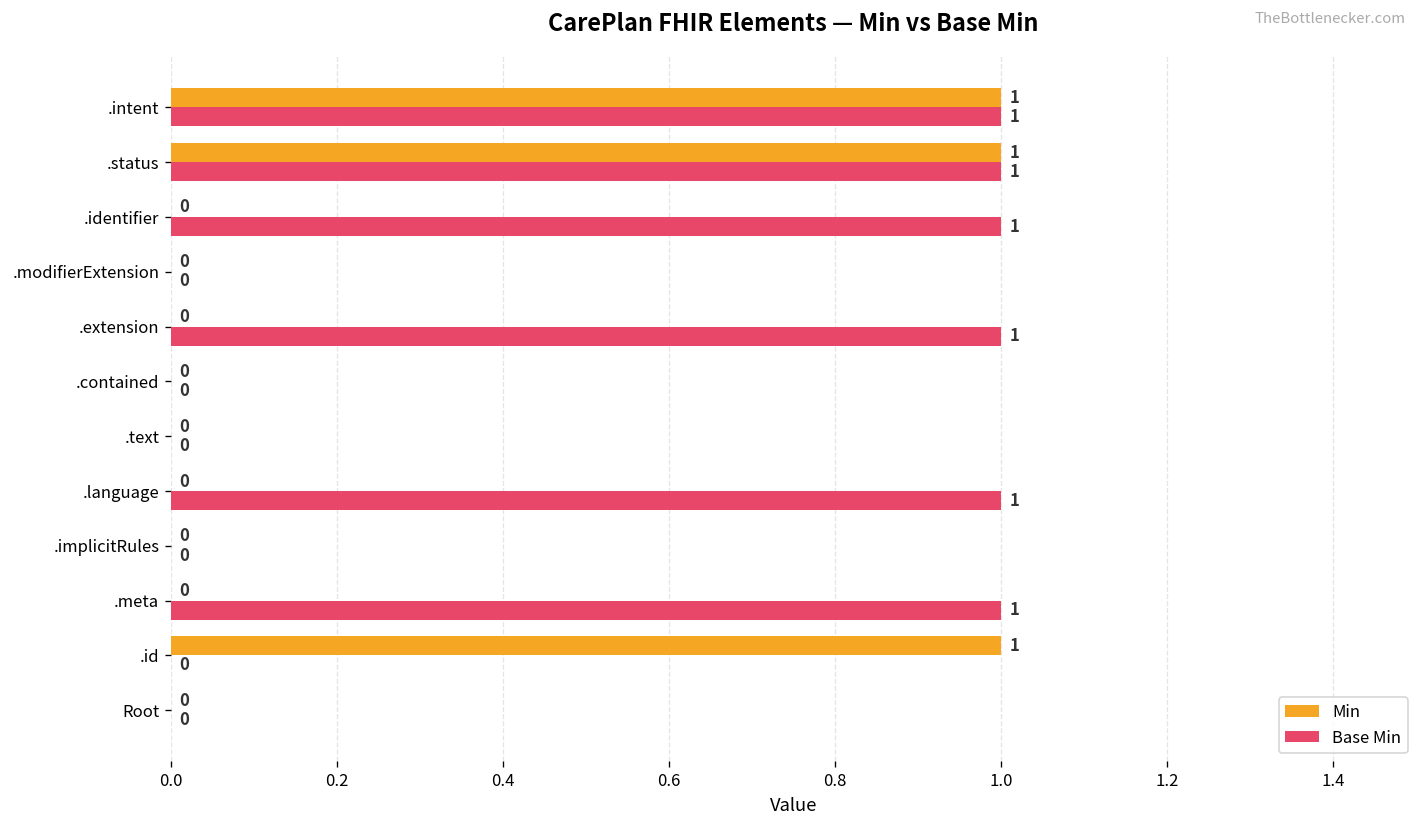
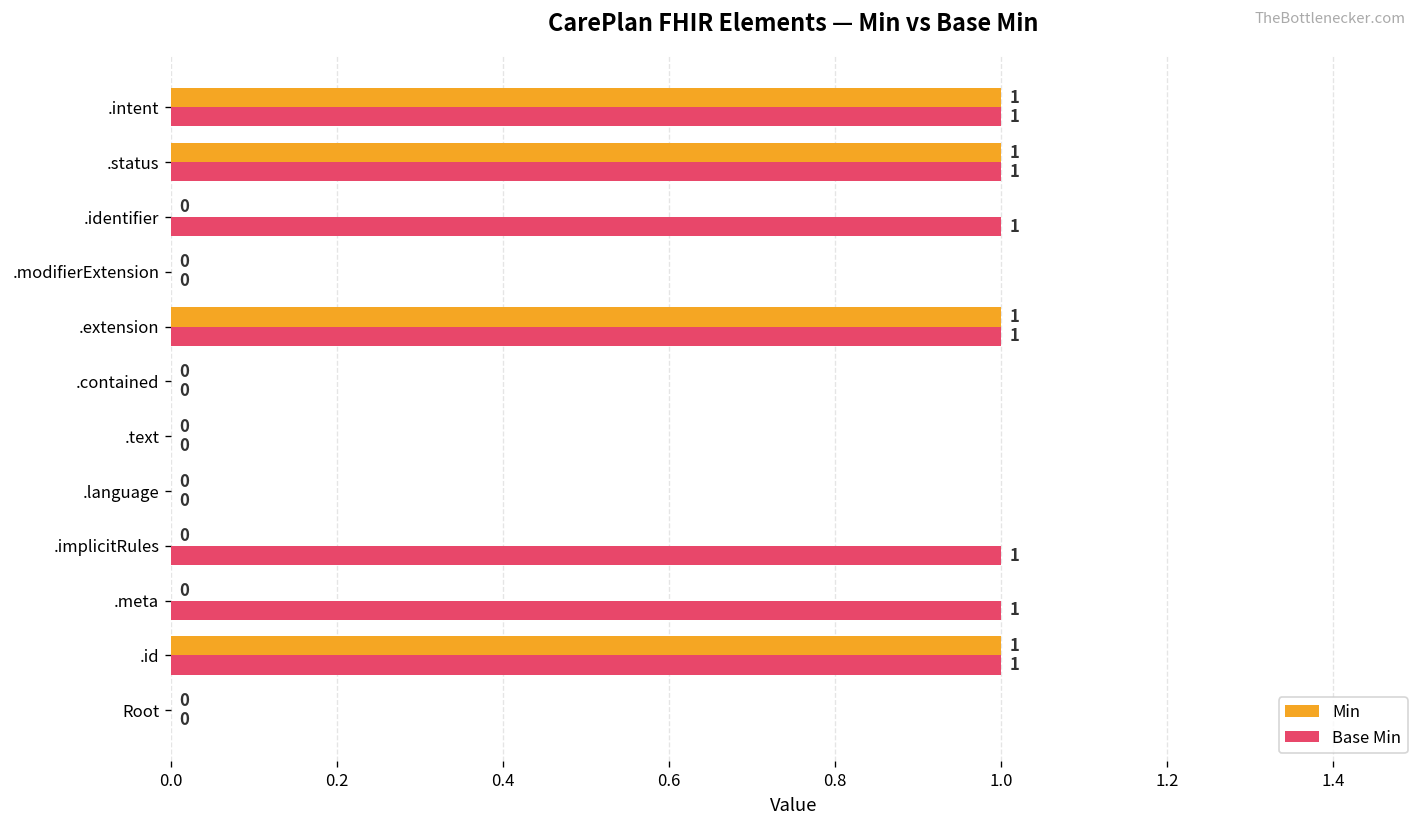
  {
    "Min": {
      ".intent": 1,
      ".status": 1,
      ".identifier": 0,
      ".modifierExtension": 0,
-     ".extension": 0,
+     ".extension": 1,
      ".contained": 0,
      ".text": 0,
      ".language": 0,
      ".implicitRules": 0,
      ".meta": 0,
      ".id": 1,
      "Root": 0
    },
    "Base Min": {
      ".intent": 1,
      ".status": 1,
      ".identifier": 1,
      ".modifierExtension": 0,
      ".extension": 1,
      ".contained": 0,
      ".text": 0,
-     ".language": 1,
-     ".implicitRules": 0,
+     ".language": 0,
+     ".implicitRules": 1,
      ".meta": 1,
-     ".id": 0,
+     ".id": 1,
      "Root": 0
    }
  }
